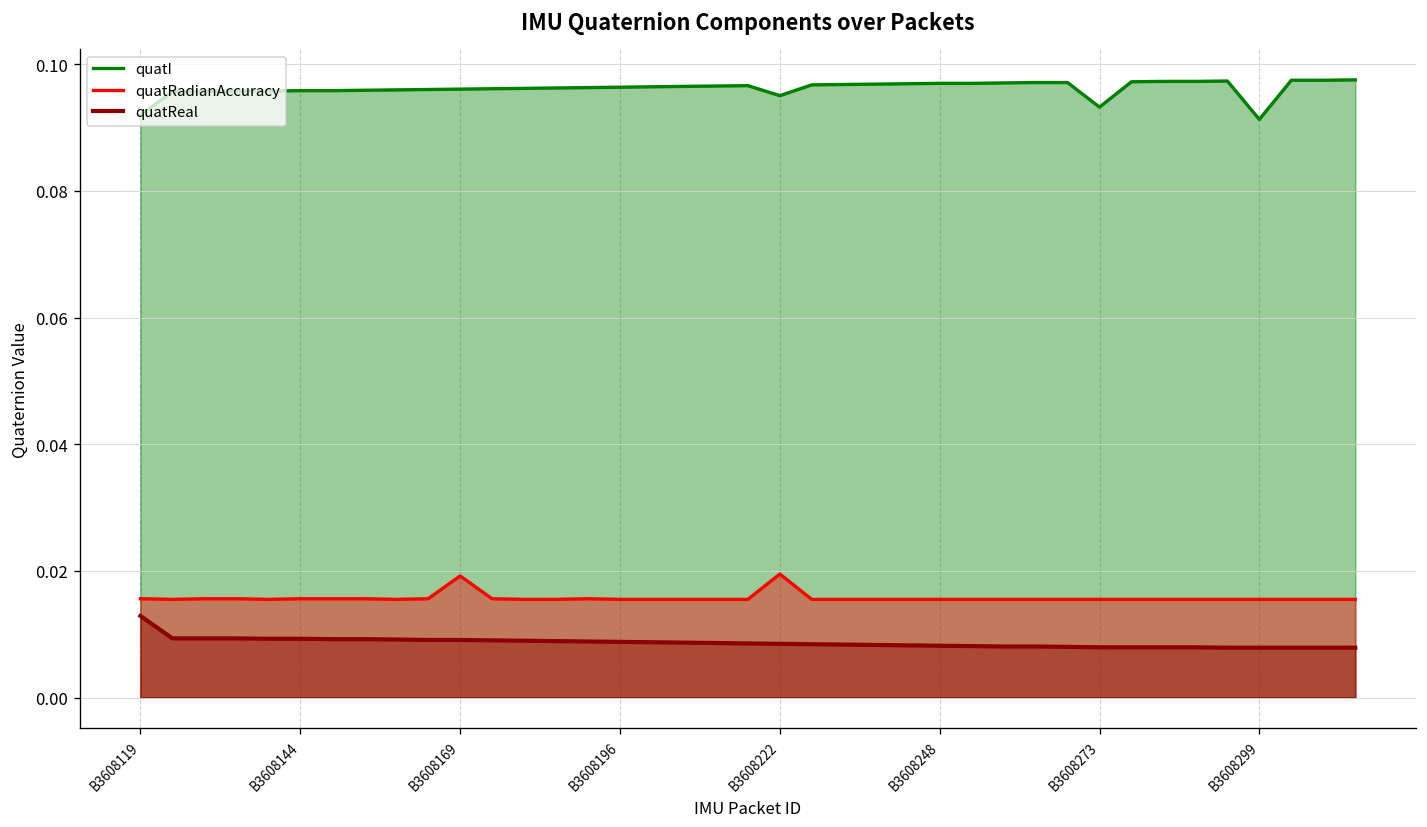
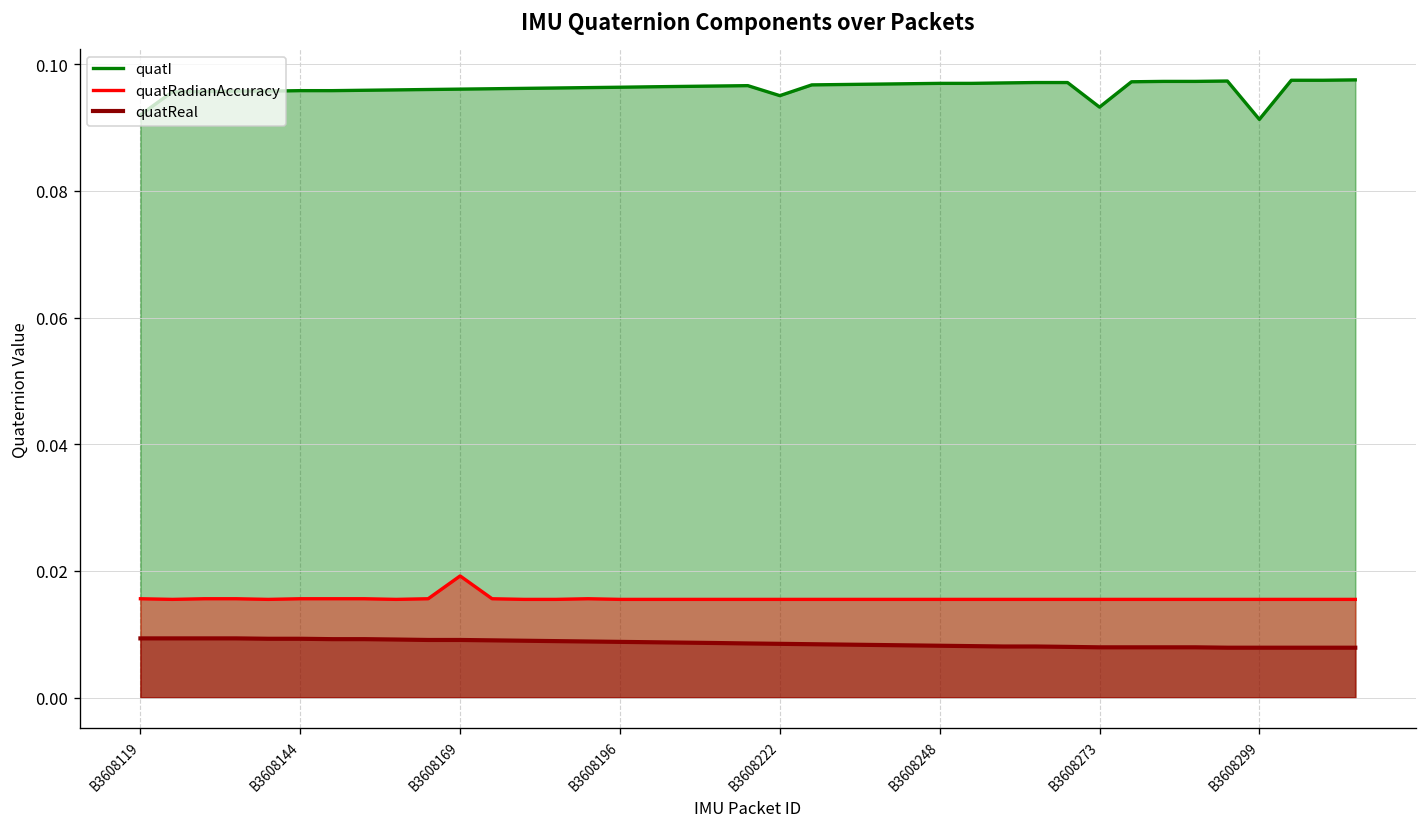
  {
    "quatI": {
      "B3608144": 0.096,
      "B3608169": 0.096,
      "B3608196": 0.096,
      "B3608222": 0.095,
      "B3608248": 0.097,
      "B3608273": 0.093,
      "B3608299": 0.091
    },
    "quatRadianAccuracy": {
      "B3608119": 0.016,
      "B3608144": 0.016,
      "B3608169": 0.019,
      "B3608196": 0.016,
-     "B3608222": 0.020,
+     "B3608222": 0.016,
      "B3608248": 0.016,
      "B3608273": 0.016,
      "B3608299": 0.016
    },
    "quatReal": {
-     "B3608119": 0.013,
+     "B3608119": 0.009,
      "B3608144": 0.009,
      "B3608169": 0.009,
      "B3608196": 0.009,
      "B3608222": 0.008,
      "B3608248": 0.008,
      "B3608273": 0.008,
      "B3608299": 0.008
    }
  }
